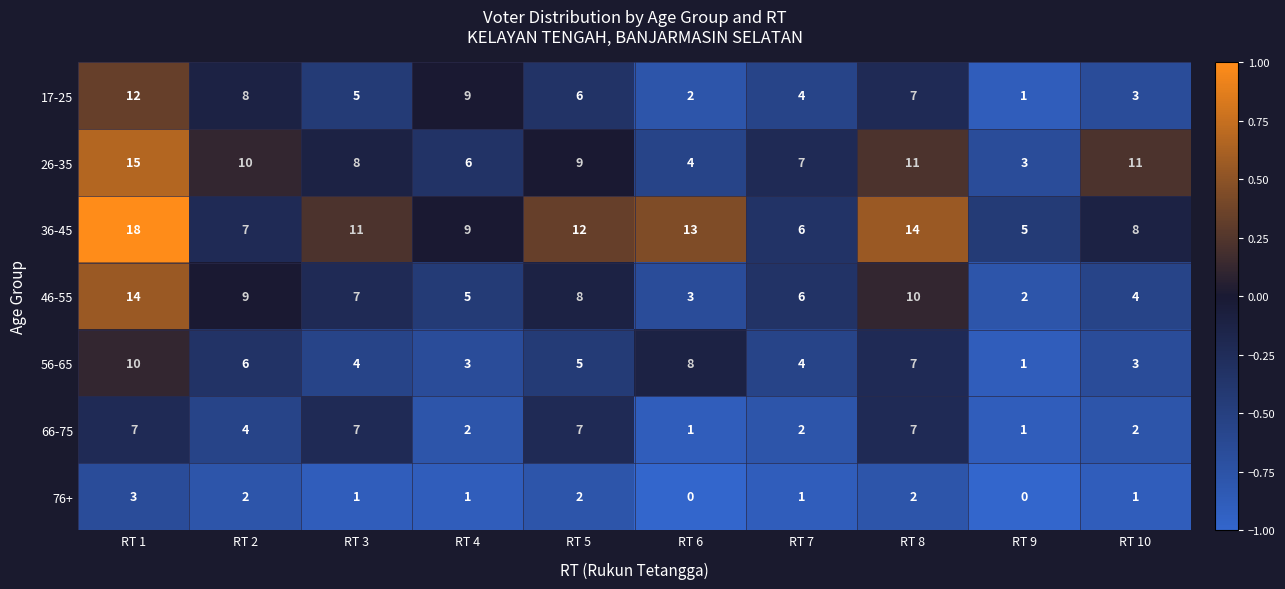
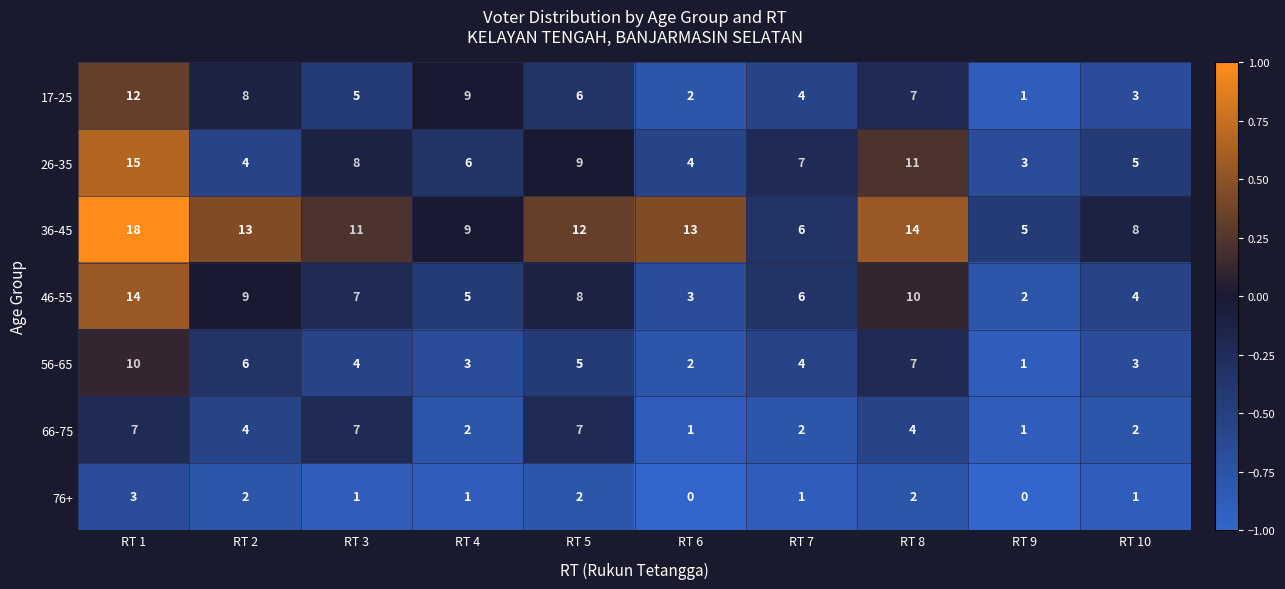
  {
    "17-25": {
      "RT 1": 12,
      "RT 2": 8,
      "RT 3": 5,
      "RT 4": 9,
      "RT 5": 6,
      "RT 6": 2,
      "RT 7": 4,
      "RT 8": 7,
      "RT 9": 1,
      "RT 10": 3
    },
    "26-35": {
      "RT 1": 15,
-     "RT 2": 10,
+     "RT 2": 4,
      "RT 3": 8,
      "RT 4": 6,
      "RT 5": 9,
      "RT 6": 4,
      "RT 7": 7,
      "RT 8": 11,
      "RT 9": 3,
-     "RT 10": 11
+     "RT 10": 5
    },
    "36-45": {
      "RT 1": 18,
-     "RT 2": 7,
+     "RT 2": 13,
      "RT 3": 11,
      "RT 4": 9,
      "RT 5": 12,
      "RT 6": 13,
      "RT 7": 6,
      "RT 8": 14,
      "RT 9": 5,
      "RT 10": 8
    },
    "46-55": {
      "RT 1": 14,
      "RT 2": 9,
      "RT 3": 7,
      "RT 4": 5,
      "RT 5": 8,
      "RT 6": 3,
      "RT 7": 6,
      "RT 8": 10,
      "RT 9": 2,
      "RT 10": 4
    },
    "56-65": {
      "RT 1": 10,
      "RT 2": 6,
      "RT 3": 4,
      "RT 4": 3,
      "RT 5": 5,
-     "RT 6": 8,
+     "RT 6": 2,
      "RT 7": 4,
      "RT 8": 7,
      "RT 9": 1,
      "RT 10": 3
    },
    "66-75": {
      "RT 1": 7,
      "RT 2": 4,
      "RT 3": 7,
      "RT 4": 2,
      "RT 5": 7,
      "RT 6": 1,
      "RT 7": 2,
-     "RT 8": 7,
+     "RT 8": 4,
      "RT 9": 1,
      "RT 10": 2
    },
    "76+": {
      "RT 1": 3,
      "RT 2": 2,
      "RT 3": 1,
      "RT 4": 1,
      "RT 5": 2,
      "RT 6": 0,
      "RT 7": 1,
      "RT 8": 2,
      "RT 9": 0,
      "RT 10": 1
    }
  }
